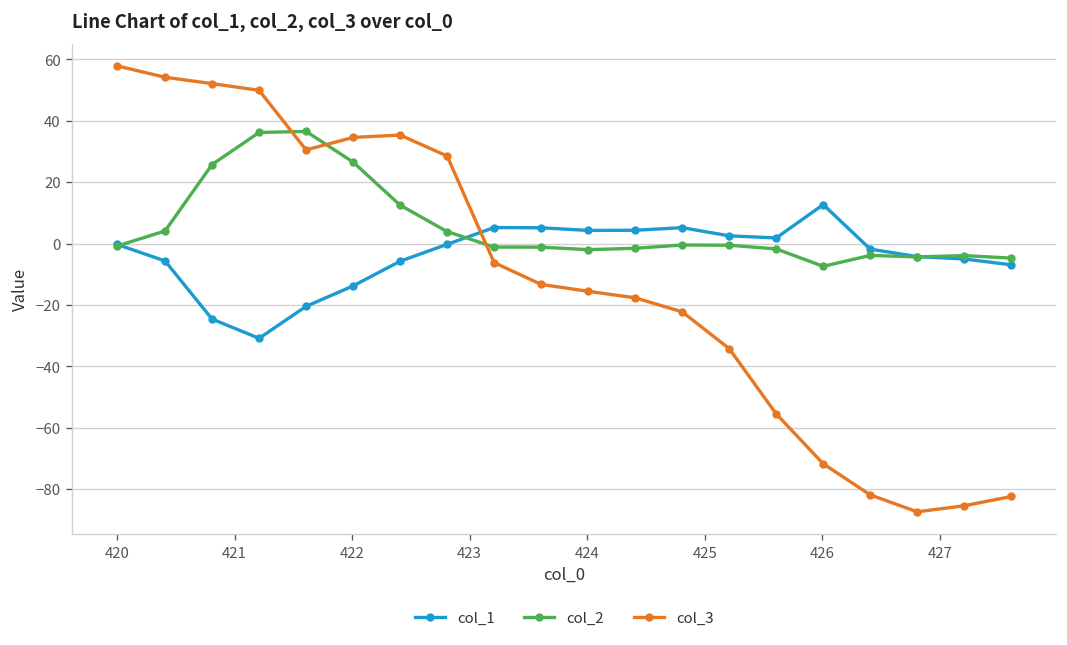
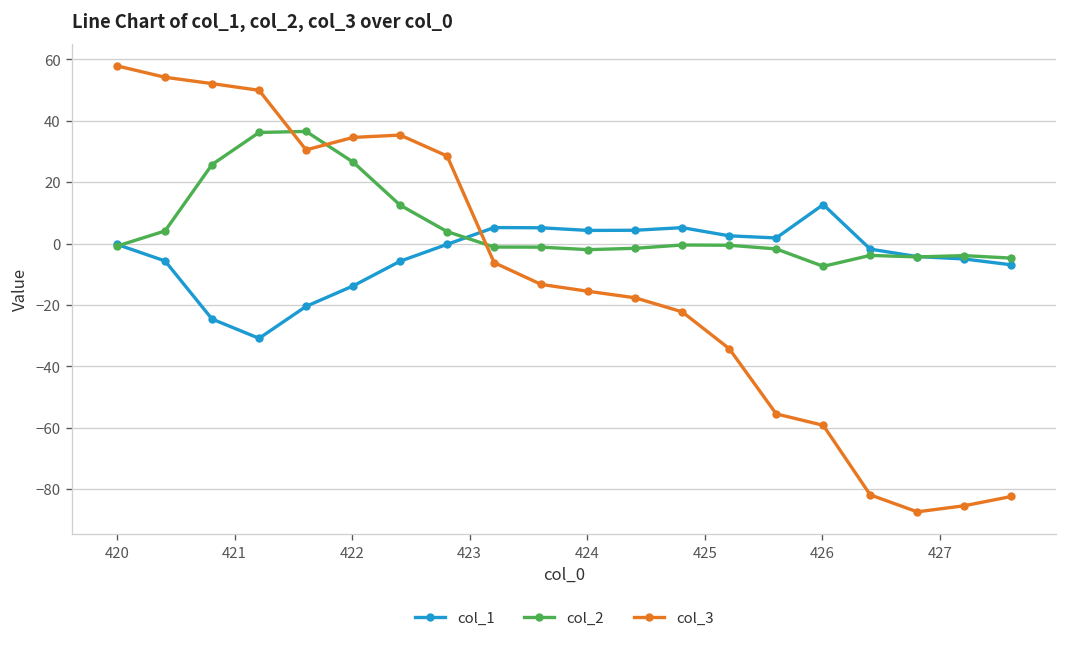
  {
    "col_1": {
      "426": 13
    },
    "col_2": {
      "426": -7
    },
    "col_3": {
      "420": 58,
-     "426": -72
+     "426": -59
    }
  }
